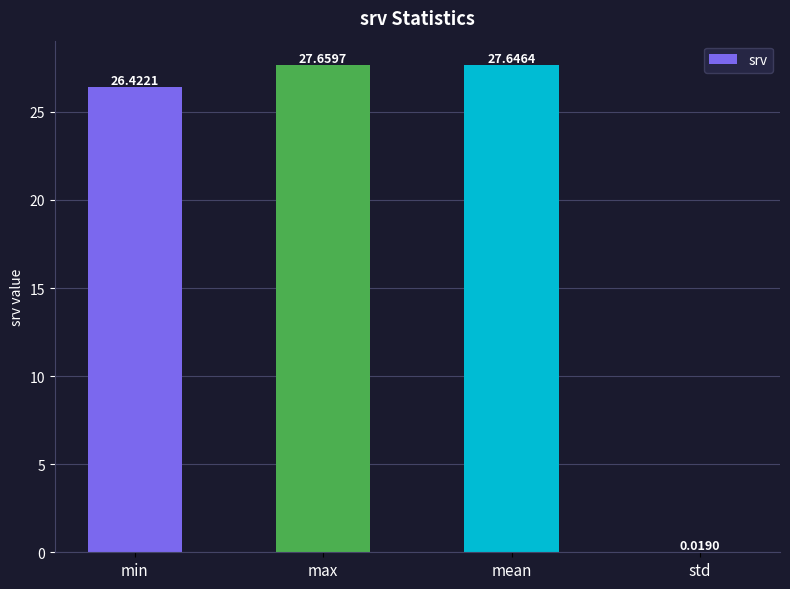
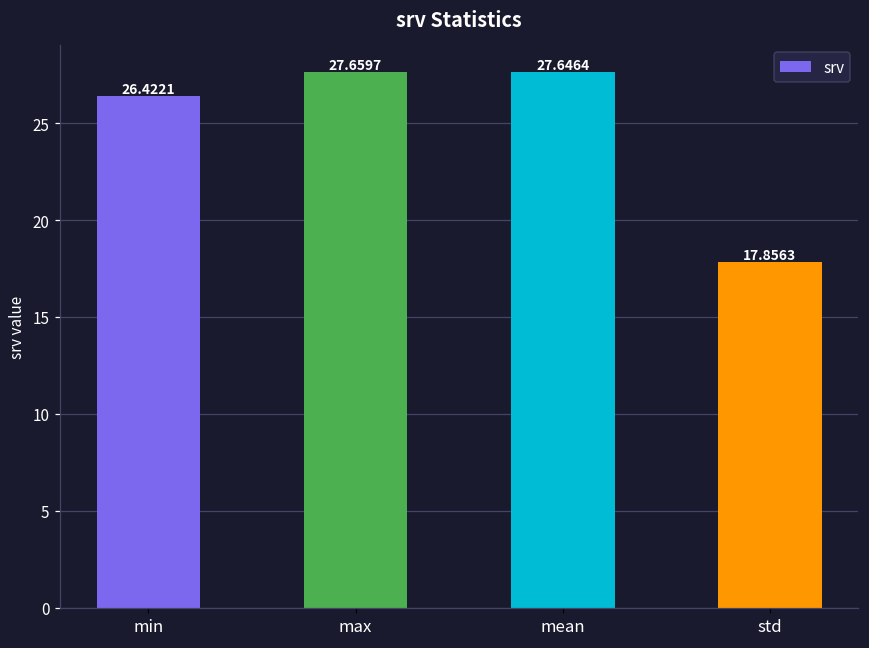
  {
    "min": 26.4221,
    "max": 27.6597,
    "mean": 27.6464,
-   "std": 0.0190
+   "std": 17.8563
  }
